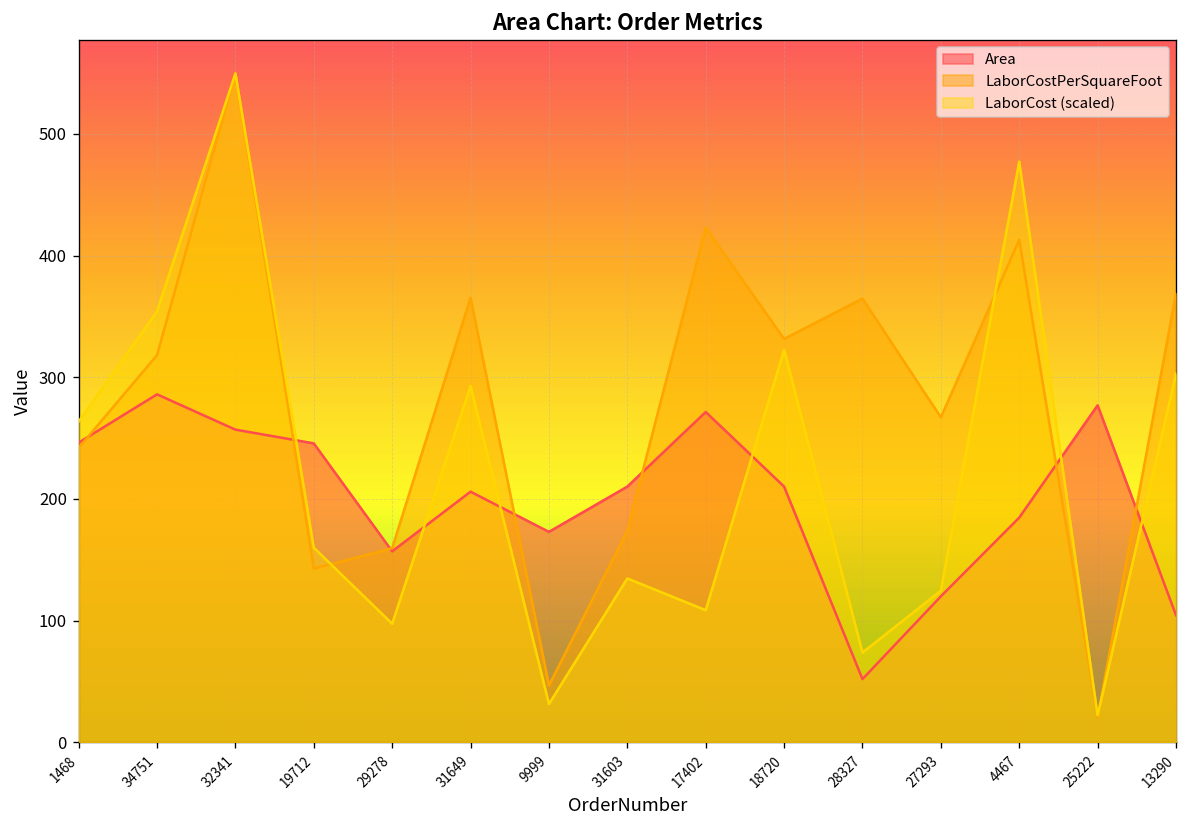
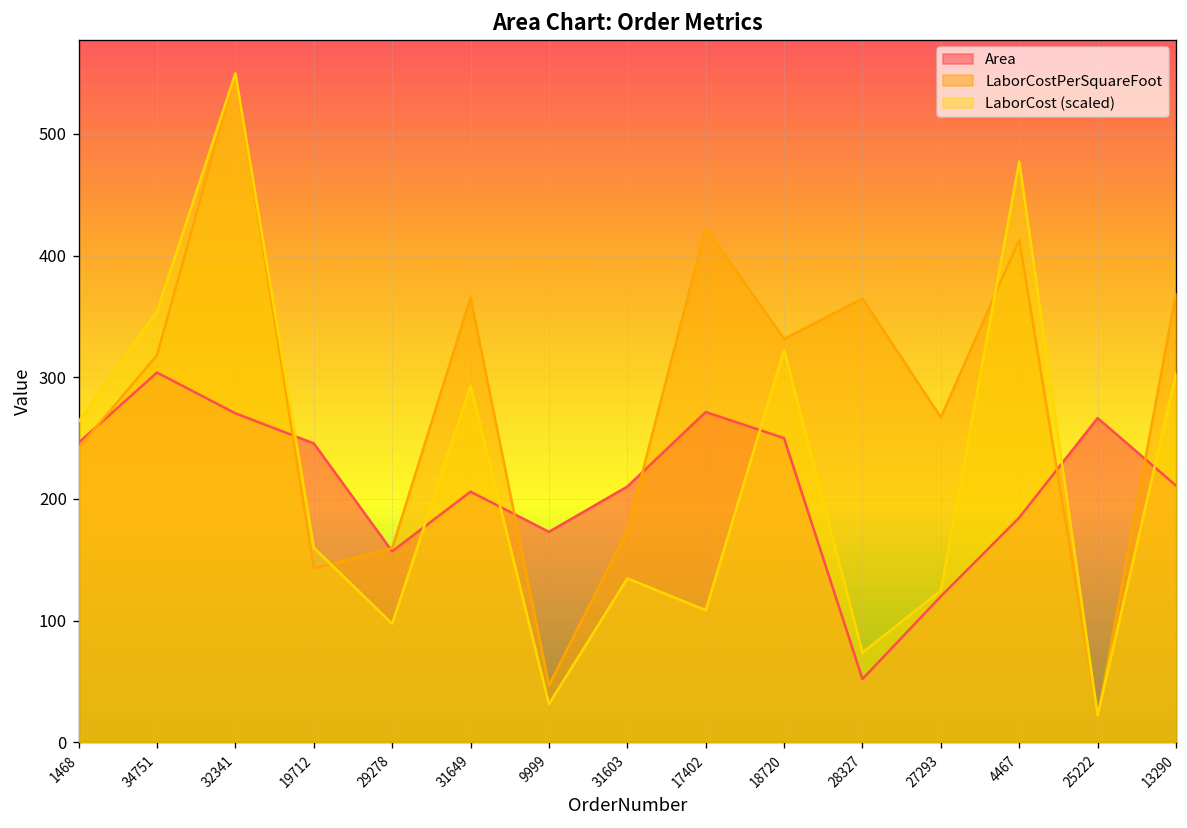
  {
    "Area": {
      "1468": 246,
-     "34751": 286,
-     "32341": 257,
+     "34751": 304,
+     "32341": 270,
      "19712": 246,
      "29278": 157,
      "31649": 206,
      "9999": 173,
      "31603": 210,
      "17402": 272,
-     "18720": 210,
+     "18720": 250,
      "28327": 52,
      "27293": 120,
      "4467": 185,
-     "25222": 277,
-     "13290": 105
+     "25222": 267,
+     "13290": 211
    }
  }
